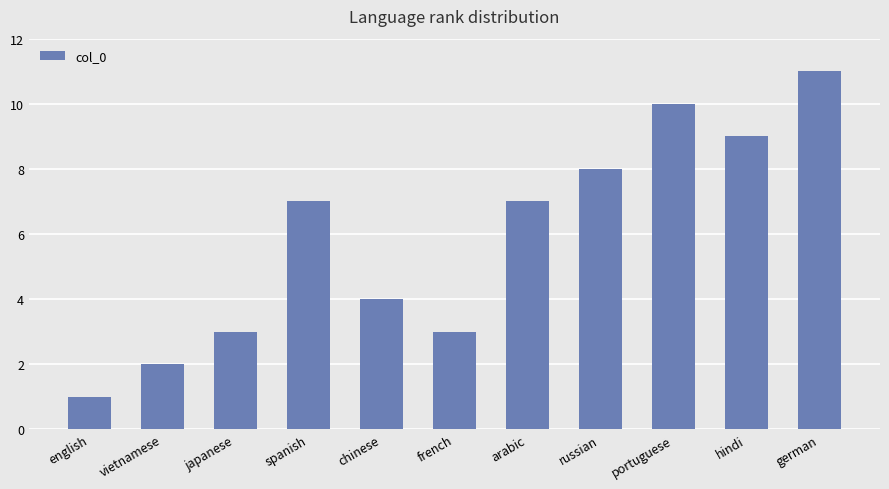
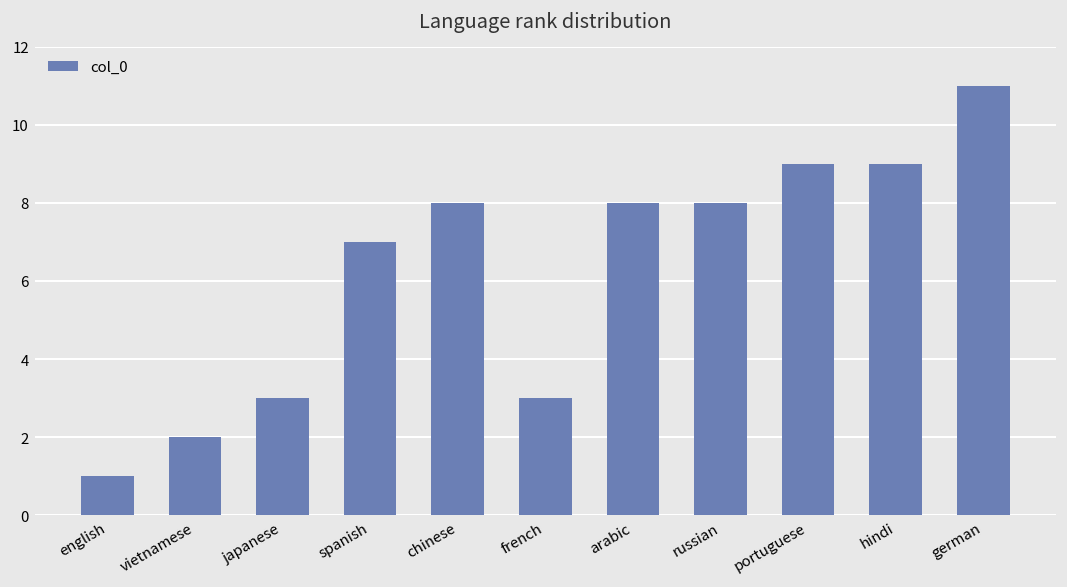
  {
    "english": 1,
    "vietnamese": 2,
    "japanese": 3,
    "spanish": 7,
-   "chinese": 4,
+   "chinese": 8,
    "french": 3,
-   "arabic": 7,
+   "arabic": 8,
    "russian": 8,
-   "portuguese": 10,
+   "portuguese": 9,
    "hindi": 9,
    "german": 11
  }
